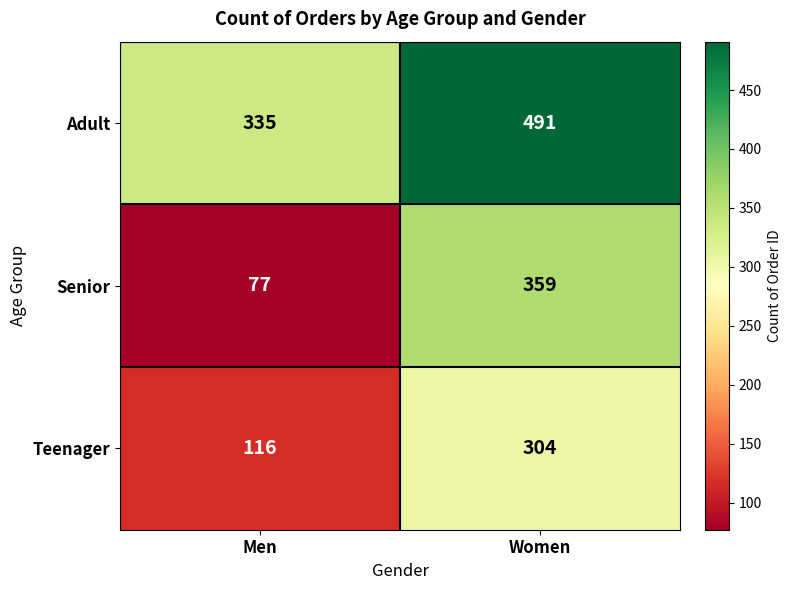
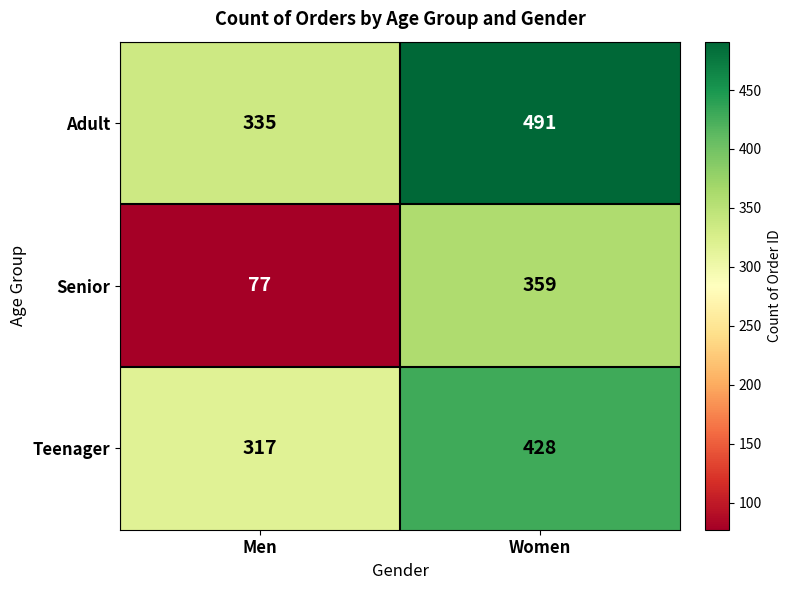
  {
    "Adult": {
      "Men": 335,
      "Women": 491
    },
    "Senior": {
      "Men": 77,
      "Women": 359
    },
    "Teenager": {
-     "Men": 116,
-     "Women": 304
+     "Men": 317,
+     "Women": 428
    }
  }
